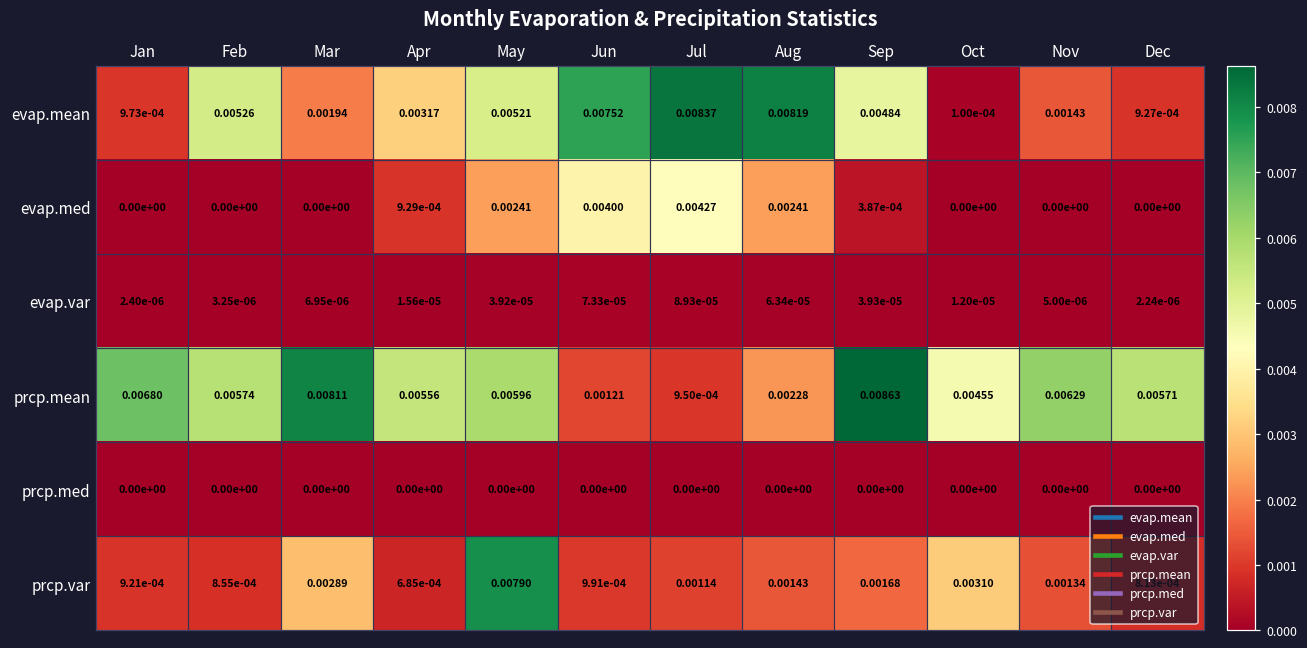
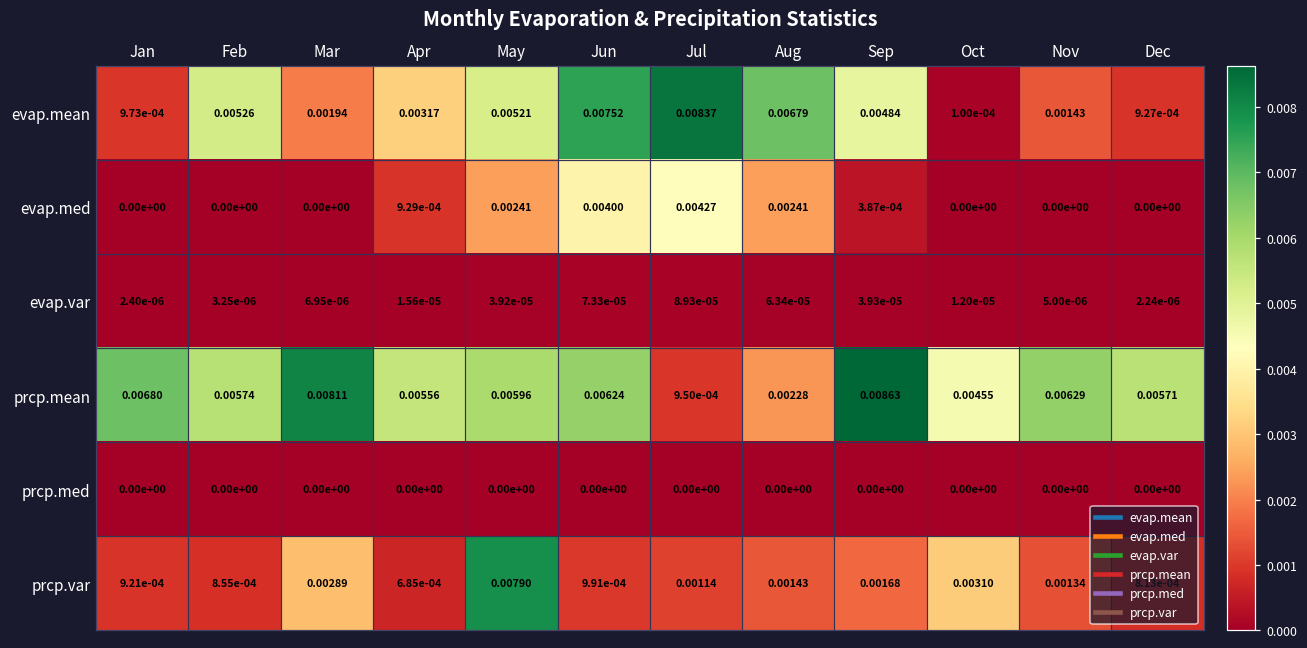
  {
    "evap.mean": {
      "Jan": "9.73e-04",
      "Feb": "0.00526",
      "Mar": "0.00194",
      "Apr": "0.00317",
      "May": "0.00521",
      "Jun": "0.00752",
      "Jul": "0.00837",
-     "Aug": "0.00819",
+     "Aug": "0.00679",
      "Sep": "0.00484",
      "Oct": "1.00e-04",
      "Nov": "0.00143",
      "Dec": "9.27e-04"
    },
    "evap.med": {
      "Jan": "0.00e+00",
      "Feb": "0.00e+00",
      "Mar": "0.00e+00",
      "Apr": "9.29e-04",
      "May": "0.00241",
      "Jun": "0.00400",
      "Jul": "0.00427",
      "Aug": "0.00241",
      "Sep": "3.87e-04",
      "Oct": "0.00e+00",
      "Nov": "0.00e+00",
      "Dec": "0.00e+00"
    },
    "evap.var": {
      "Jan": "2.40e-06",
      "Feb": "3.25e-06",
      "Mar": "6.95e-06",
      "Apr": "1.56e-05",
      "May": "3.92e-05",
      "Jun": "7.33e-05",
      "Jul": "8.93e-05",
      "Aug": "6.34e-05",
      "Sep": "3.93e-05",
      "Oct": "1.20e-05",
      "Nov": "5.00e-06",
      "Dec": "2.24e-06"
    },
    "prcp.mean": {
      "Jan": "0.00680",
      "Feb": "0.00574",
      "Mar": "0.00811",
      "Apr": "0.00556",
      "May": "0.00596",
-     "Jun": "0.00121",
+     "Jun": "0.00624",
      "Jul": "9.50e-04",
      "Aug": "0.00228",
      "Sep": "0.00863",
      "Oct": "0.00455",
      "Nov": "0.00629",
      "Dec": "0.00571"
    },
    "prcp.med": {
      "Jan": "0.00e+00",
      "Feb": "0.00e+00",
      "Mar": "0.00e+00",
      "Apr": "0.00e+00",
      "May": "0.00e+00",
      "Jun": "0.00e+00",
      "Jul": "0.00e+00",
      "Aug": "0.00e+00",
      "Sep": "0.00e+00",
      "Oct": "0.00e+00",
      "Nov": "0.00e+00",
      "Dec": "0.00e+00"
    },
    "prcp.var": {
      "Jan": "9.21e-04",
      "Feb": "8.55e-04",
      "Mar": "0.00289",
      "Apr": "6.85e-04",
      "May": "0.00790",
      "Jun": "9.91e-04",
      "Jul": "0.00114",
      "Aug": "0.00143",
      "Sep": "0.00168",
      "Oct": "0.00310",
      "Nov": "0.00134"
    }
  }
